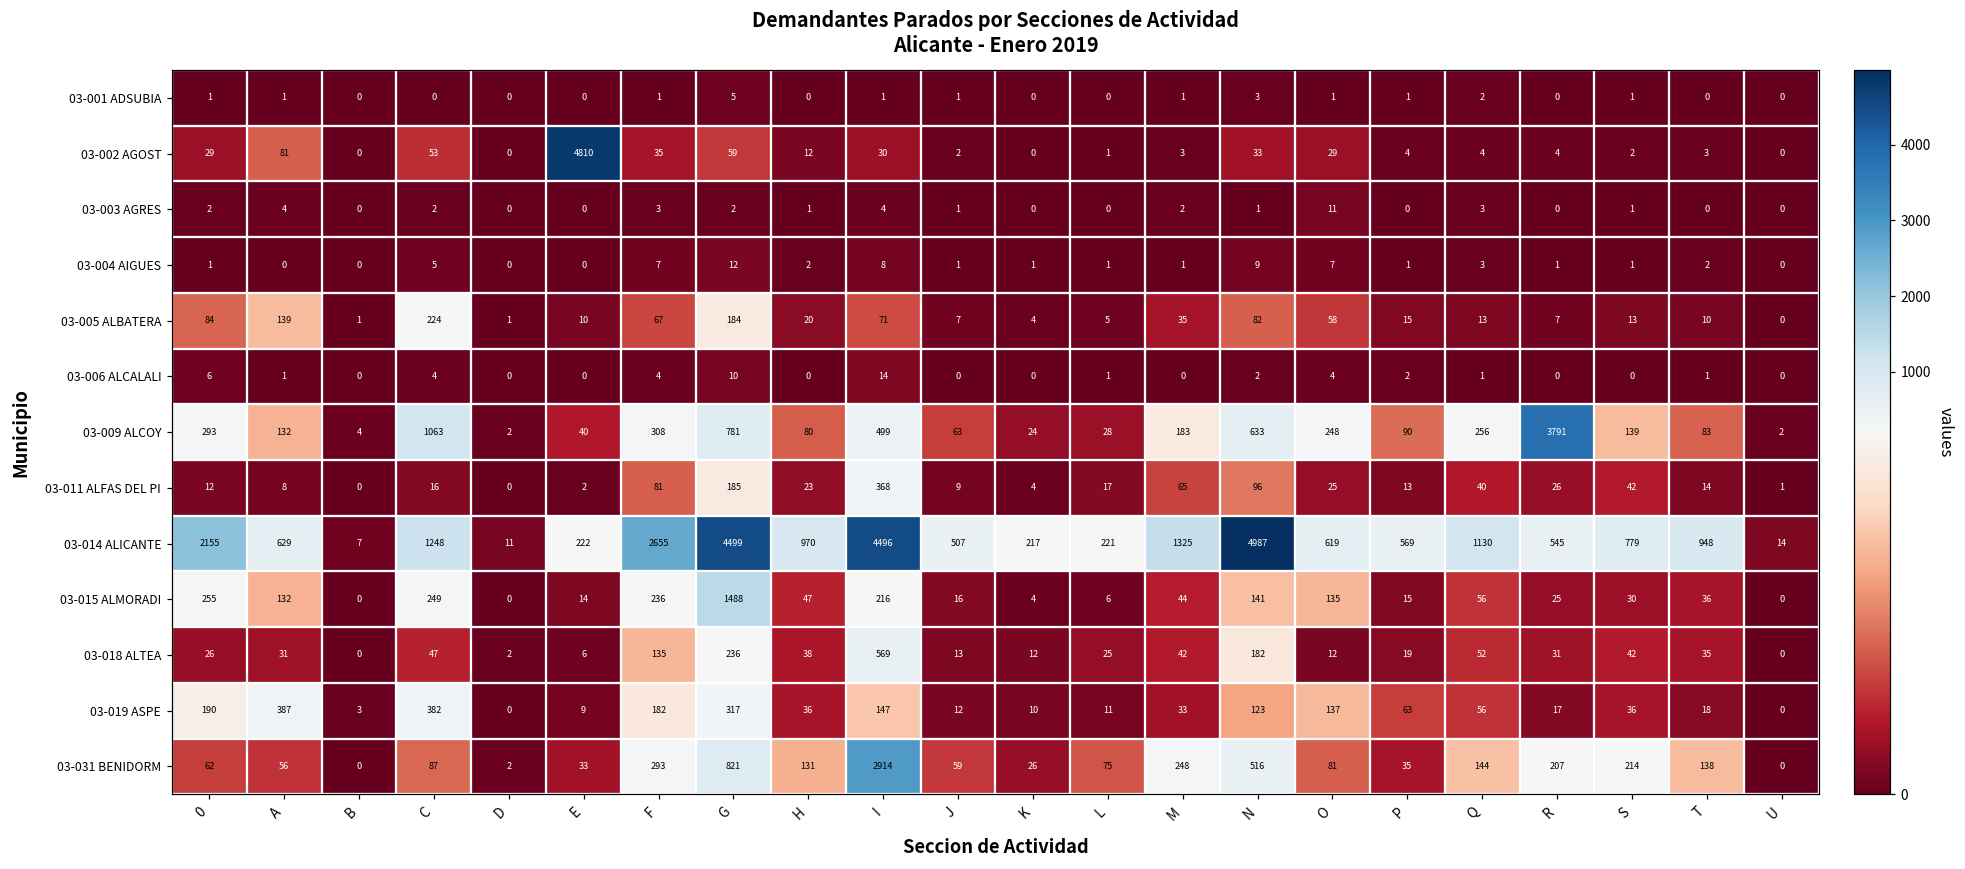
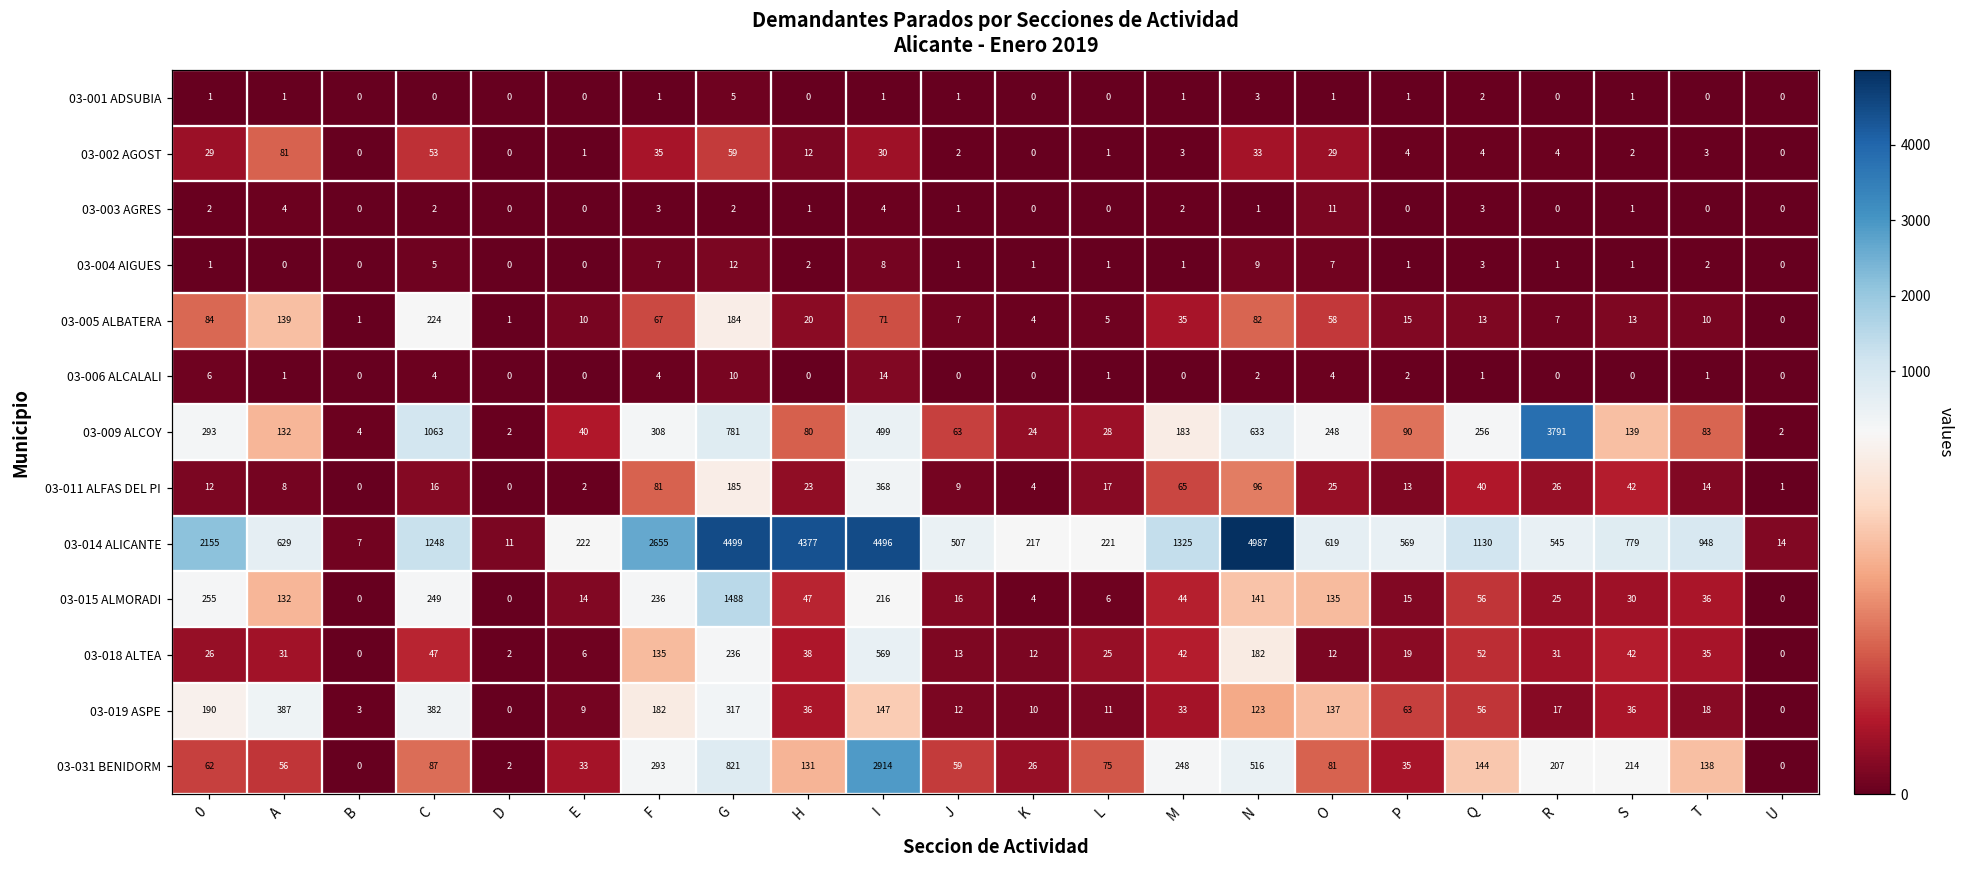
  {
    "03-002 AGOST": {
      "0": 29,
      "A": 81,
      "B": 0,
      "C": 53,
      "D": 0,
-     "E": 4810,
+     "E": 1,
      "F": 35,
      "G": 59,
      "H": 12,
      "I": 30,
      "J": 2,
      "K": 0,
      "L": 1,
      "M": 3,
      "N": 33,
      "O": 29,
      "P": 4,
      "Q": 4,
      "R": 4,
      "S": 2,
      "T": 3,
      "U": 0
    },
    "03-014 ALICANTE": {
      "0": 2155,
      "A": 629,
      "B": 7,
      "C": 1248,
      "D": 11,
      "E": 222,
      "F": 2655,
      "G": 4499,
-     "H": 970,
+     "H": 4377,
      "I": 4496,
      "J": 507,
      "K": 217,
      "L": 221,
      "M": 1325,
      "N": 4987,
      "O": 619,
      "P": 569,
      "Q": 1130,
      "R": 545,
      "S": 779,
      "T": 948,
      "U": 14
    }
  }
